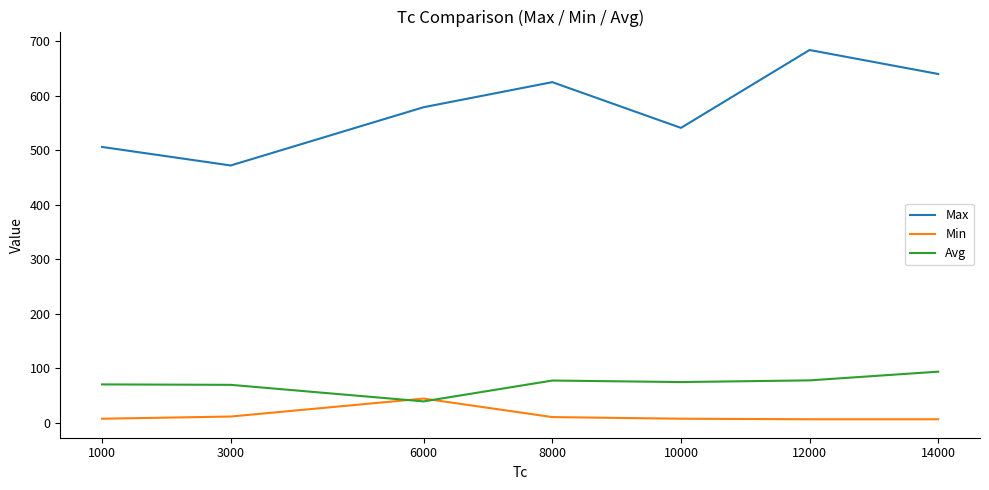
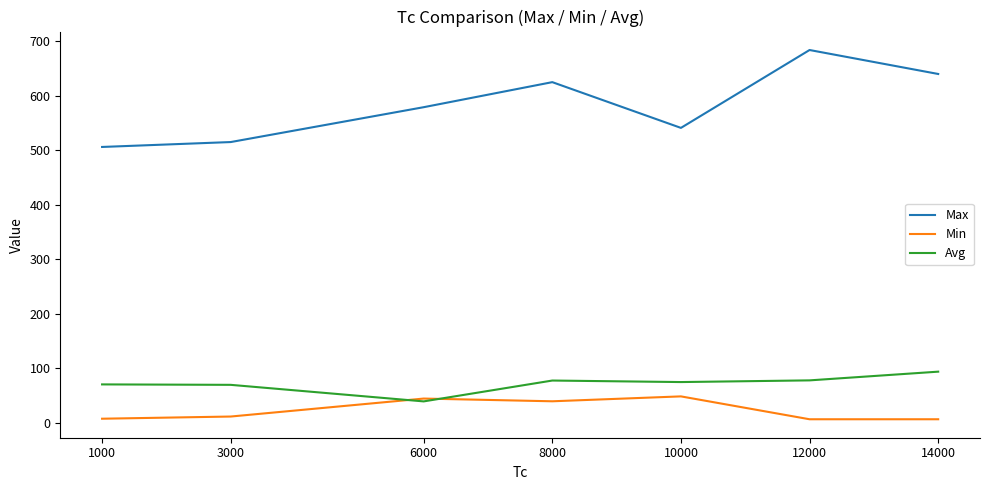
  {
    "Max": {
      "1000": 510,
-     "3000": 470,
+     "3000": 520,
      "6000": 580,
      "8000": 630,
      "10000": 540,
      "12000": 680,
      "14000": 640
    },
    "Min": {
      "1000": 10,
      "3000": 10,
      "6000": 40,
-     "8000": 10,
-     "10000": 10,
+     "8000": 40,
+     "10000": 50,
      "12000": 10,
      "14000": 10
    },
    "Avg": {
      "1000": 70,
      "3000": 70,
      "6000": 40,
      "8000": 80,
      "10000": 70,
      "12000": 80,
      "14000": 90
    }
  }
